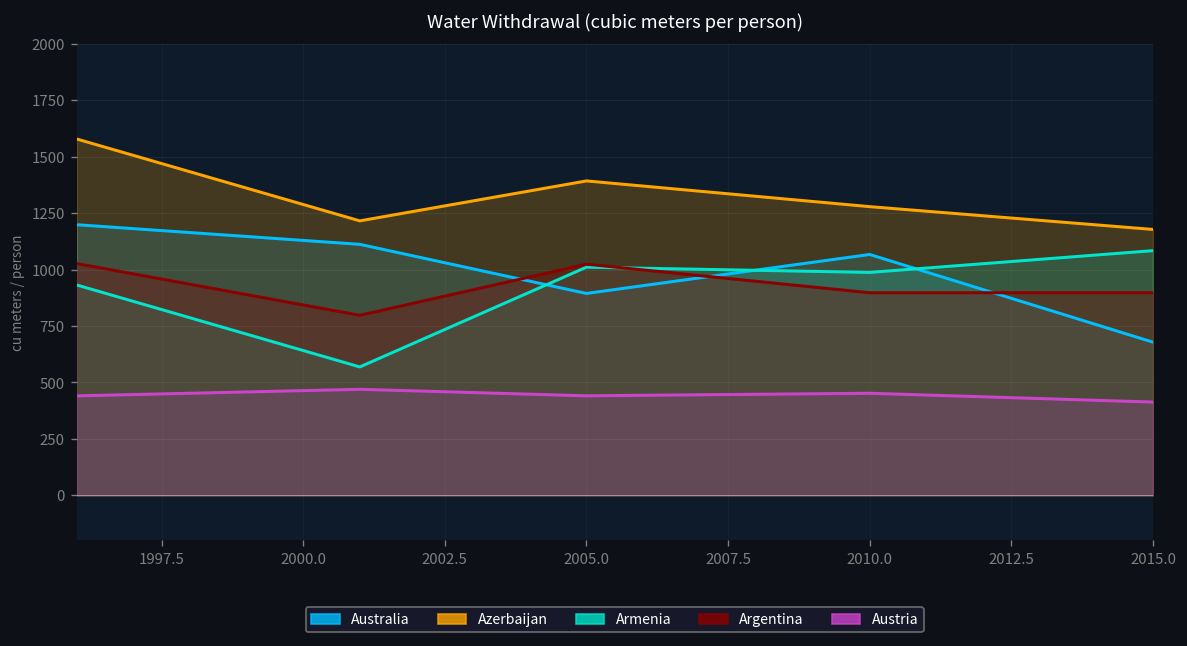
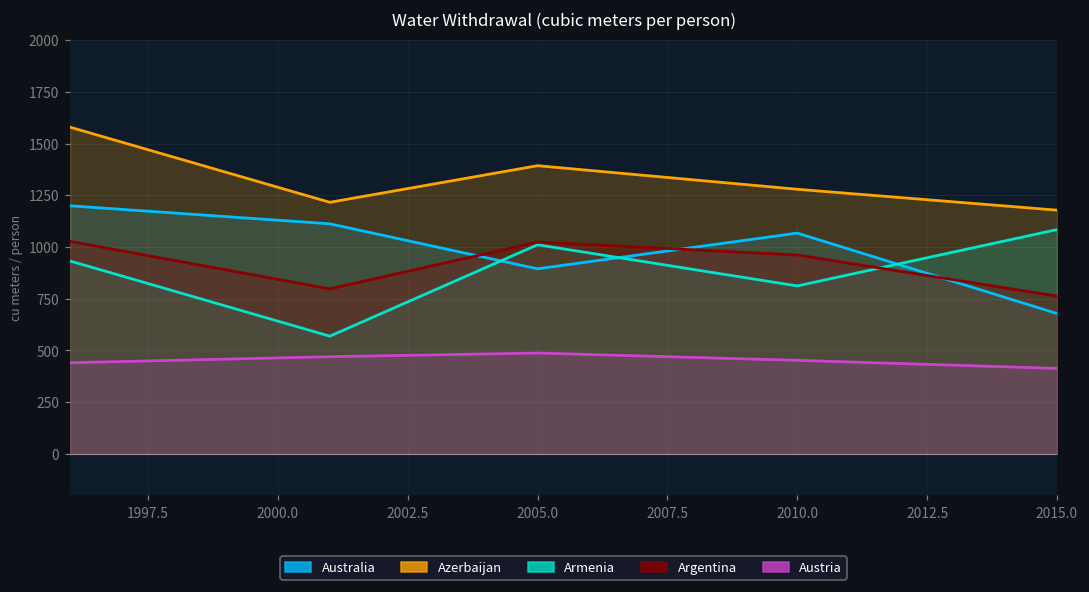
  {
    "Australia": {
      "2005.0": 890,
      "2010.0": 1070,
      "2015.0": 680
    },
    "Azerbaijan": {
      "2005.0": 1390,
      "2010.0": 1280,
      "2015.0": 1180
    },
    "Armenia": {
-     "2010.0": 990,
+     "2010.0": 810,
      "2015.0": 1080
    },
    "Argentina": {
-     "2010.0": 900,
-     "2015.0": 900
+     "2010.0": 960,
+     "2015.0": 760
    },
    "Austria": {
-     "2005.0": 440,
+     "2005.0": 490,
      "2010.0": 450,
      "2015.0": 410
    }
  }
